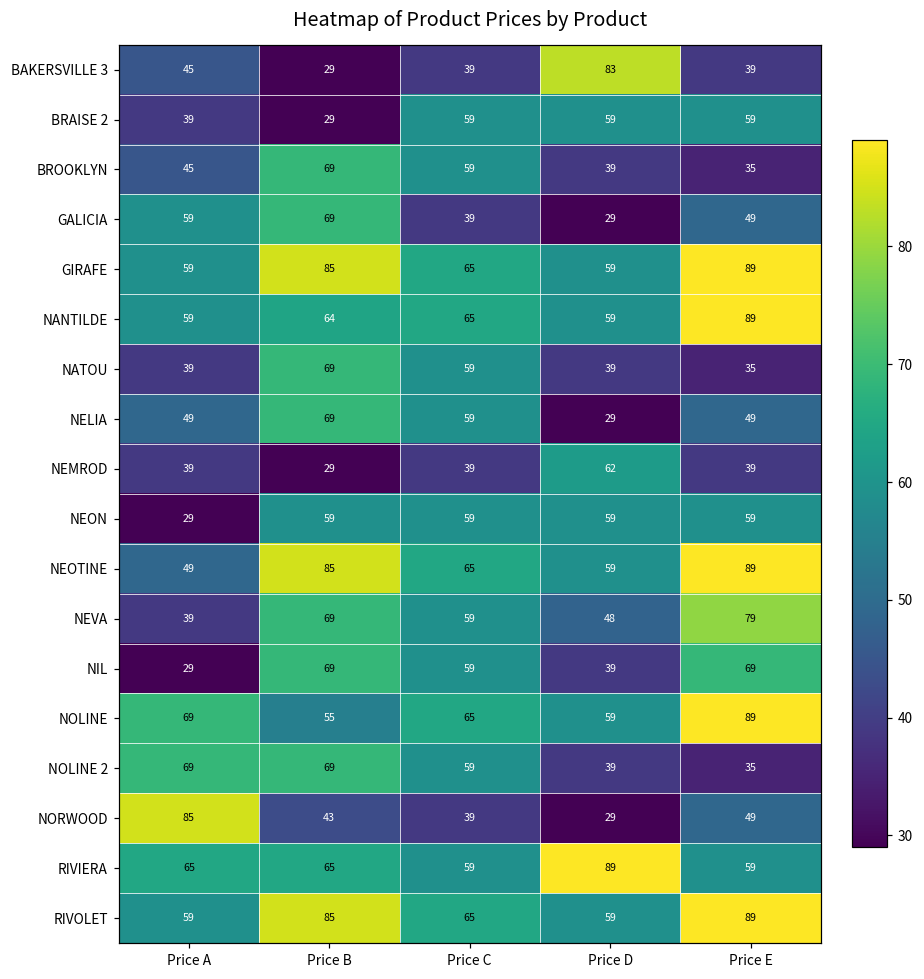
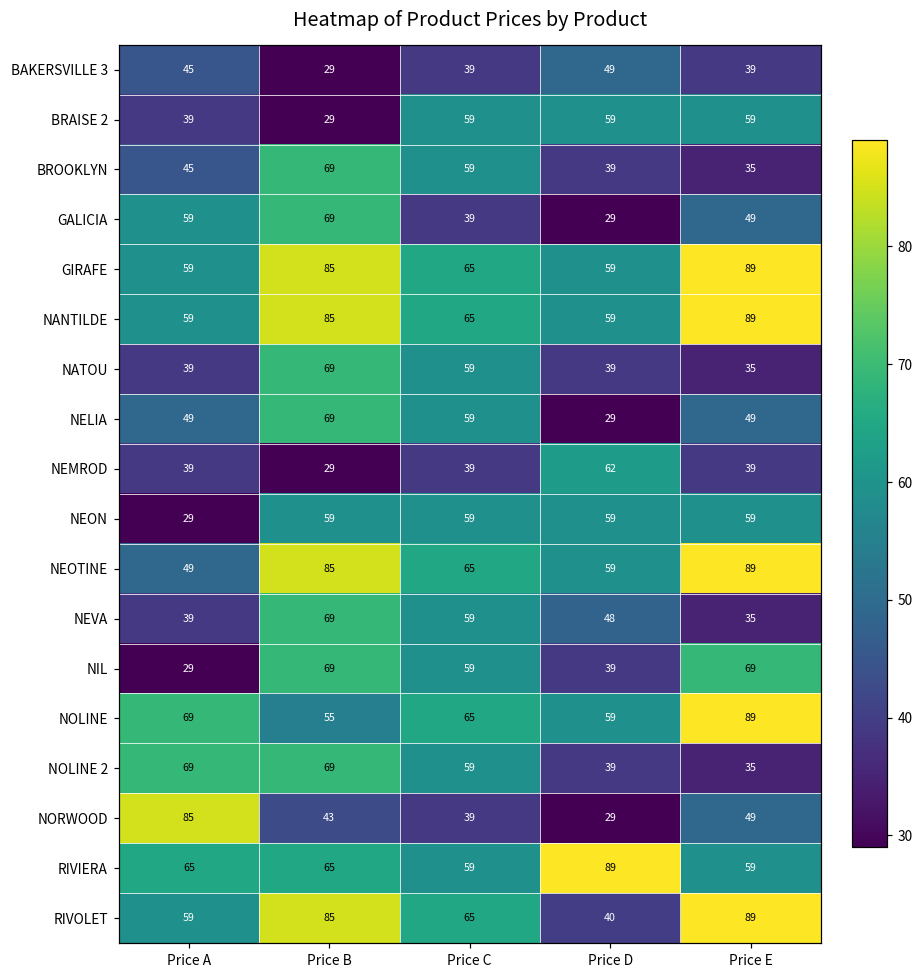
  {
    "BAKERSVILLE 3": {
      "Price A": 45,
      "Price B": 29,
      "Price C": 39,
-     "Price D": 83,
+     "Price D": 49,
      "Price E": 39
    },
    "BRAISE 2": {
      "Price A": 39,
      "Price B": 29,
      "Price C": 59,
      "Price D": 59,
      "Price E": 59
    },
    "BROOKLYN": {
      "Price A": 45,
      "Price B": 69,
      "Price C": 59,
      "Price D": 39,
      "Price E": 35
    },
    "GALICIA": {
      "Price A": 59,
      "Price B": 69,
      "Price C": 39,
      "Price D": 29,
      "Price E": 49
    },
    "GIRAFE": {
      "Price A": 59,
      "Price B": 85,
      "Price C": 65,
      "Price D": 59,
      "Price E": 89
    },
    "NANTILDE": {
      "Price A": 59,
-     "Price B": 64,
+     "Price B": 85,
      "Price C": 65,
      "Price D": 59,
      "Price E": 89
    },
    "NATOU": {
      "Price A": 39,
      "Price B": 69,
      "Price C": 59,
      "Price D": 39,
      "Price E": 35
    },
    "NELIA": {
      "Price A": 49,
      "Price B": 69,
      "Price C": 59,
      "Price D": 29,
      "Price E": 49
    },
    "NEMROD": {
      "Price A": 39,
      "Price B": 29,
      "Price C": 39,
      "Price D": 62,
      "Price E": 39
    },
    "NEON": {
      "Price A": 29,
      "Price B": 59,
      "Price C": 59,
      "Price D": 59,
      "Price E": 59
    },
    "NEOTINE": {
      "Price A": 49,
      "Price B": 85,
      "Price C": 65,
      "Price D": 59,
      "Price E": 89
    },
    "NEVA": {
      "Price A": 39,
      "Price B": 69,
      "Price C": 59,
      "Price D": 48,
-     "Price E": 79
+     "Price E": 35
    },
    "NIL": {
      "Price A": 29,
      "Price B": 69,
      "Price C": 59,
      "Price D": 39,
      "Price E": 69
    },
    "NOLINE": {
      "Price A": 69,
      "Price B": 55,
      "Price C": 65,
      "Price D": 59,
      "Price E": 89
    },
    "NOLINE 2": {
      "Price A": 69,
      "Price B": 69,
      "Price C": 59,
      "Price D": 39,
      "Price E": 35
    },
    "NORWOOD": {
      "Price A": 85,
      "Price B": 43,
      "Price C": 39,
      "Price D": 29,
      "Price E": 49
    },
    "RIVIERA": {
      "Price A": 65,
      "Price B": 65,
      "Price C": 59,
      "Price D": 89,
      "Price E": 59
    },
    "RIVOLET": {
      "Price A": 59,
      "Price B": 85,
      "Price C": 65,
-     "Price D": 59,
+     "Price D": 40,
      "Price E": 89
    }
  }
